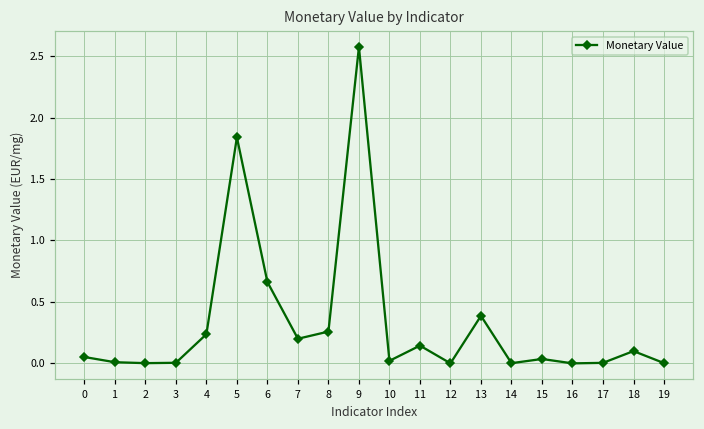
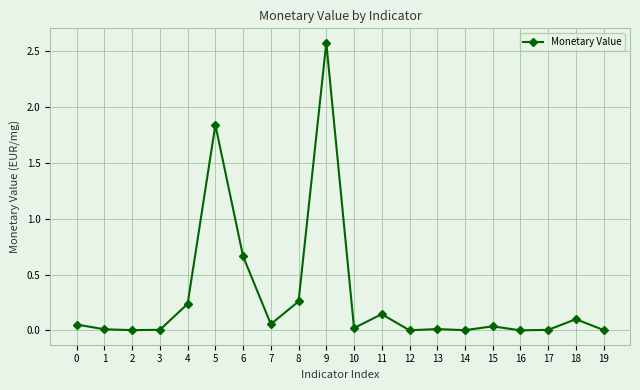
  {
    "0": 0.05,
    "1": 0.01,
    "2": 0.00,
    "3": 0.01,
    "4": 0.24,
    "5": 1.84,
    "6": 0.66,
-   "7": 0.20,
+   "7": 0.06,
    "8": 0.26,
    "9": 2.57,
    "10": 0.02,
    "11": 0.14,
    "12": 0.00,
-   "13": 0.39,
+   "13": 0.01,
    "14": 0.00,
    "15": 0.04,
    "16": 0.00,
    "17": 0.00,
    "18": 0.10,
    "19": 0.00
  }
